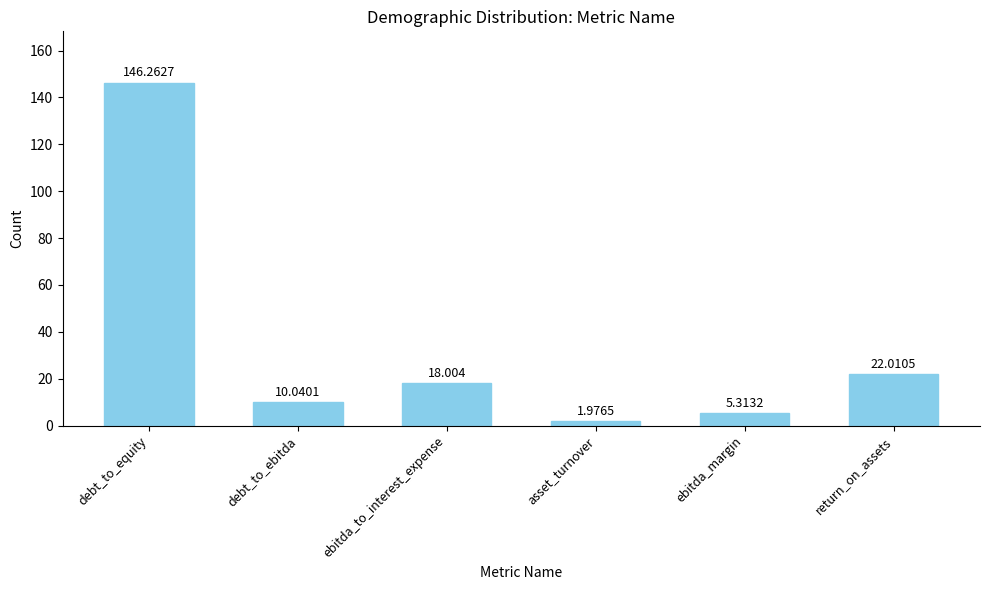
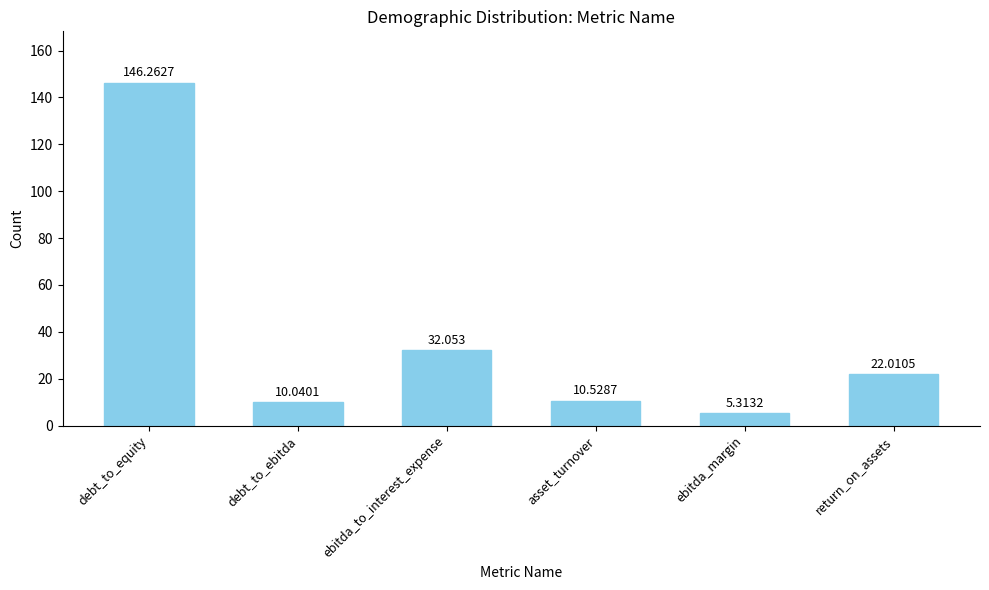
  {
    "debt_to_equity": 146.2627,
    "debt_to_ebitda": 10.0401,
-   "ebitda_to_interest_expense": 18.004,
-   "asset_turnover": 1.9765,
+   "ebitda_to_interest_expense": 32.053,
+   "asset_turnover": 10.5287,
    "ebitda_margin": 5.3132,
    "return_on_assets": 22.0105
  }
